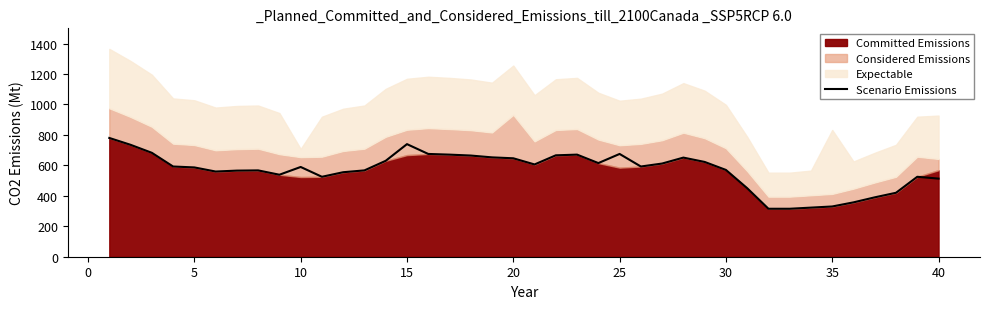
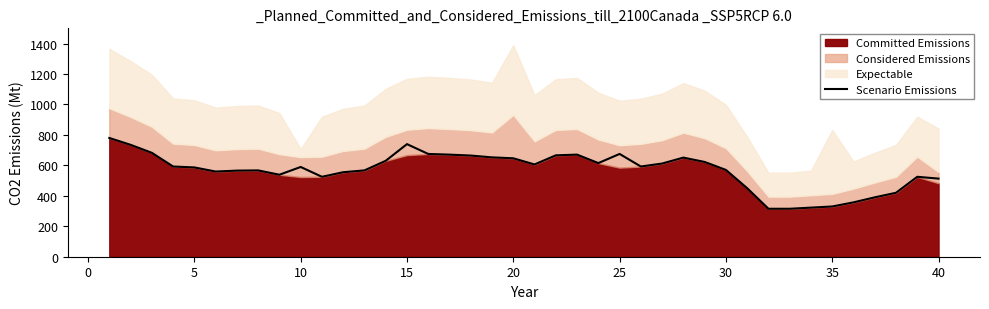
  {
    "Scenario Emissions": {
      "10": 590,
      "15": 740,
      "25": 680,
      "40": 510
    },
    "Committed Emissions": {
      "10": 520,
      "15": 670,
      "25": 590,
-     "40": 570
+     "40": 480
    },
    "Considered Emissions": {
      "5": 150,
      "10": 130,
      "15": 170,
      "20": 290,
      "25": 150,
      "30": 140,
      "35": 80,
      "40": 70
    },
    "Expectable": {
      "5": 290,
      "10": 50,
      "15": 330,
-     "20": 320,
+     "20": 460,
      "25": 290,
      "30": 290,
      "35": 420,
      "40": 290
    }
  }
